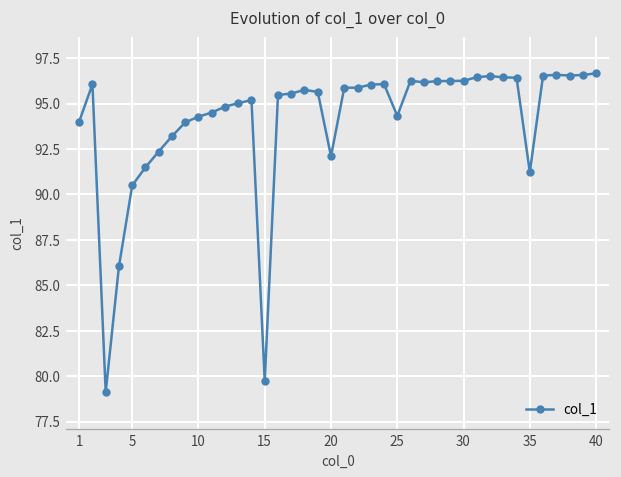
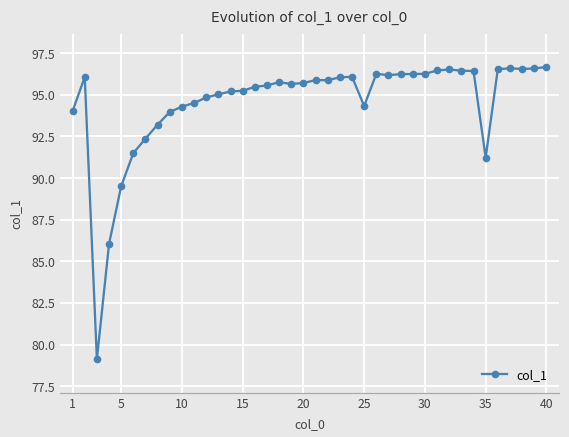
  {
    "1": 94.0,
-   "5": 90.5,
+   "5": 89.5,
    "10": 94.3,
-   "15": 79.7,
-   "20": 92.1,
+   "15": 95.2,
+   "20": 95.7,
    "25": 94.3,
    "30": 96.3,
    "35": 91.2,
    "40": 96.7
  }
